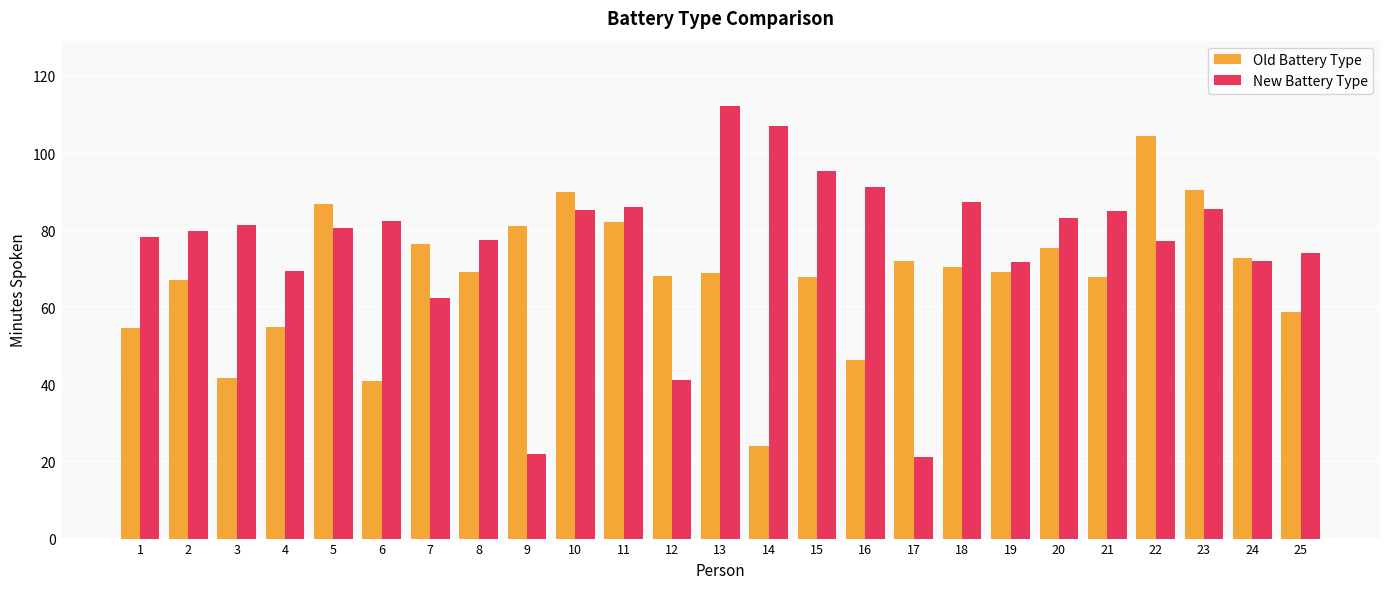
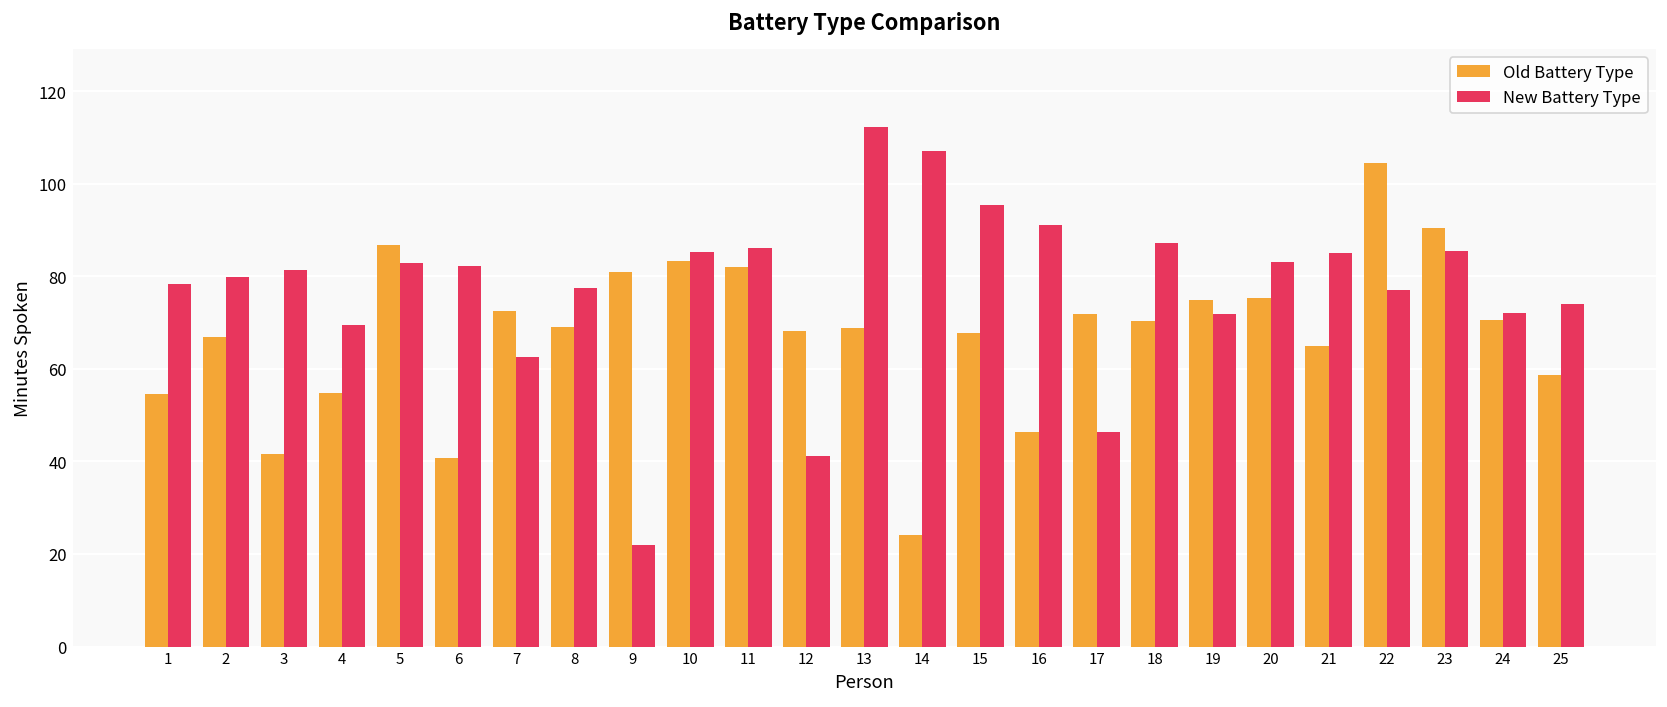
  {
    "Old Battery Type": {
      "1": 55,
      "2": 67,
      "3": 42,
      "4": 55,
      "5": 87,
      "6": 41,
-     "7": 76,
+     "7": 73,
      "8": 69,
      "9": 81,
-     "10": 90,
+     "10": 83,
      "11": 82,
      "12": 68,
      "13": 69,
      "14": 24,
      "15": 68,
      "16": 46,
      "17": 72,
      "18": 70,
-     "19": 69,
+     "19": 75,
      "20": 75,
-     "21": 68,
+     "21": 65,
      "22": 104,
      "23": 90,
-     "24": 73,
+     "24": 71,
      "25": 59
    },
    "New Battery Type": {
      "1": 78,
      "2": 80,
      "3": 81,
      "4": 69,
-     "5": 81,
+     "5": 83,
      "6": 82,
      "7": 63,
      "8": 78,
      "9": 22,
      "10": 85,
      "11": 86,
      "12": 41,
      "13": 112,
      "14": 107,
      "15": 95,
      "16": 91,
-     "17": 21,
+     "17": 46,
      "18": 87,
      "19": 72,
      "20": 83,
      "21": 85,
      "22": 77,
      "23": 86,
      "24": 72,
      "25": 74
    }
  }
